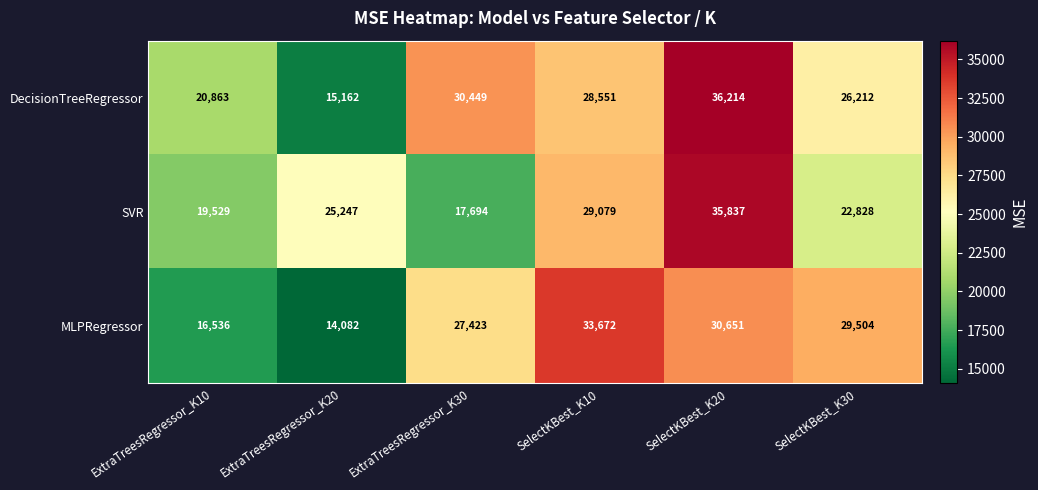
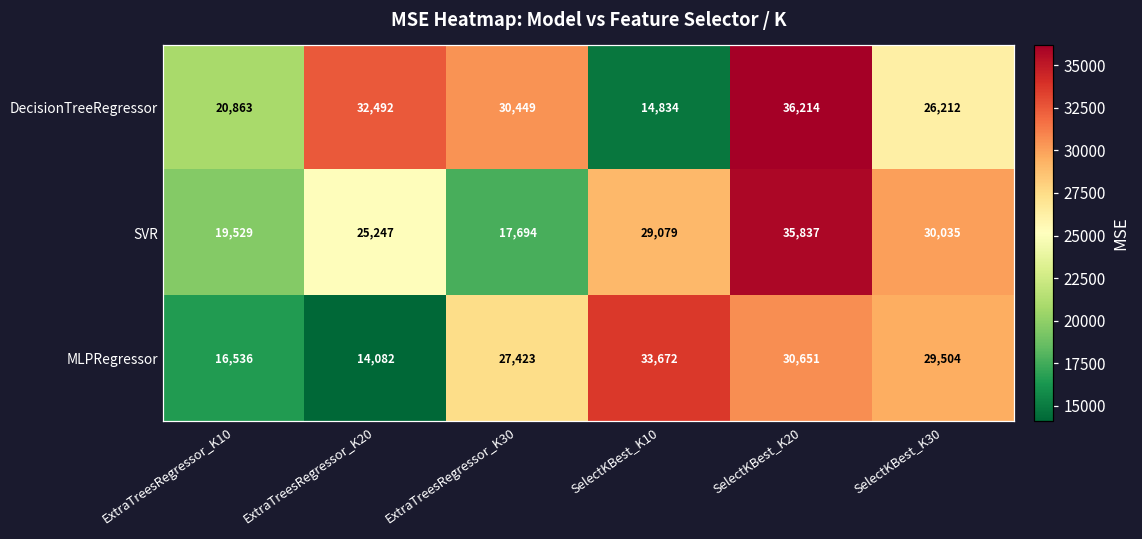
  {
    "DecisionTreeRegressor": {
      "ExtraTreesRegressor_K10": "20,863",
-     "ExtraTreesRegressor_K20": "15,162",
+     "ExtraTreesRegressor_K20": "32,492",
      "ExtraTreesRegressor_K30": "30,449",
-     "SelectKBest_K10": "28,551",
+     "SelectKBest_K10": "14,834",
      "SelectKBest_K20": "36,214",
      "SelectKBest_K30": "26,212"
    },
    "SVR": {
      "ExtraTreesRegressor_K10": "19,529",
      "ExtraTreesRegressor_K20": "25,247",
      "ExtraTreesRegressor_K30": "17,694",
      "SelectKBest_K10": "29,079",
      "SelectKBest_K20": "35,837",
-     "SelectKBest_K30": "22,828"
+     "SelectKBest_K30": "30,035"
    },
    "MLPRegressor": {
      "ExtraTreesRegressor_K10": "16,536",
      "ExtraTreesRegressor_K20": "14,082",
      "ExtraTreesRegressor_K30": "27,423",
      "SelectKBest_K10": "33,672",
      "SelectKBest_K20": "30,651",
      "SelectKBest_K30": "29,504"
    }
  }
